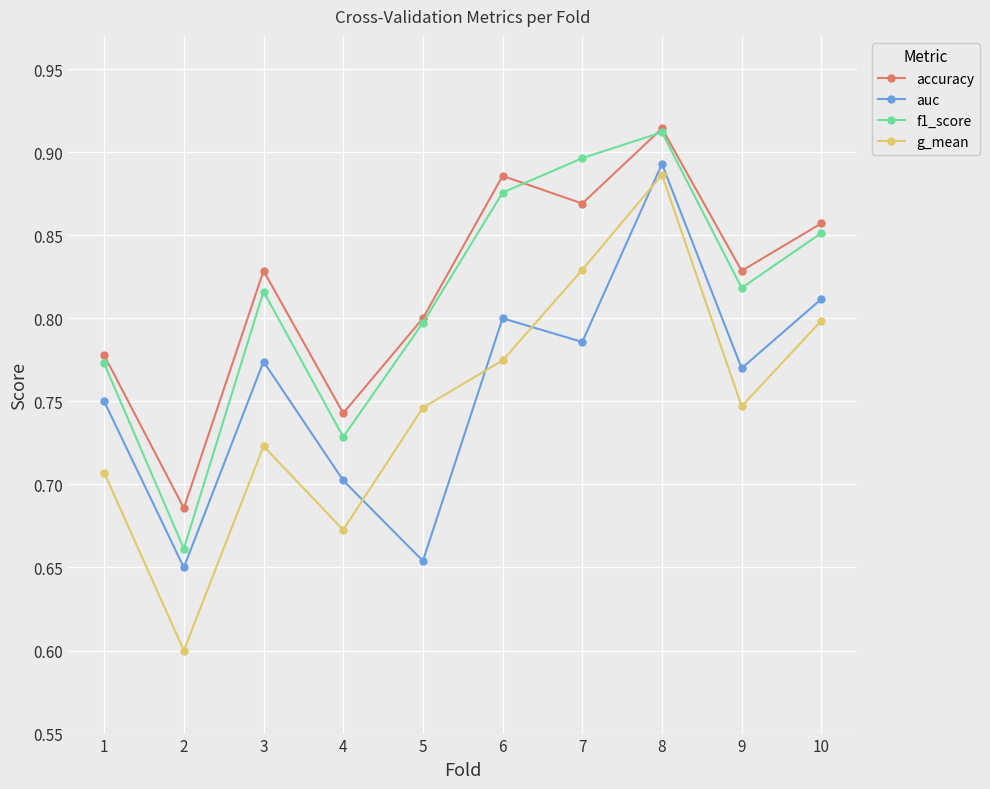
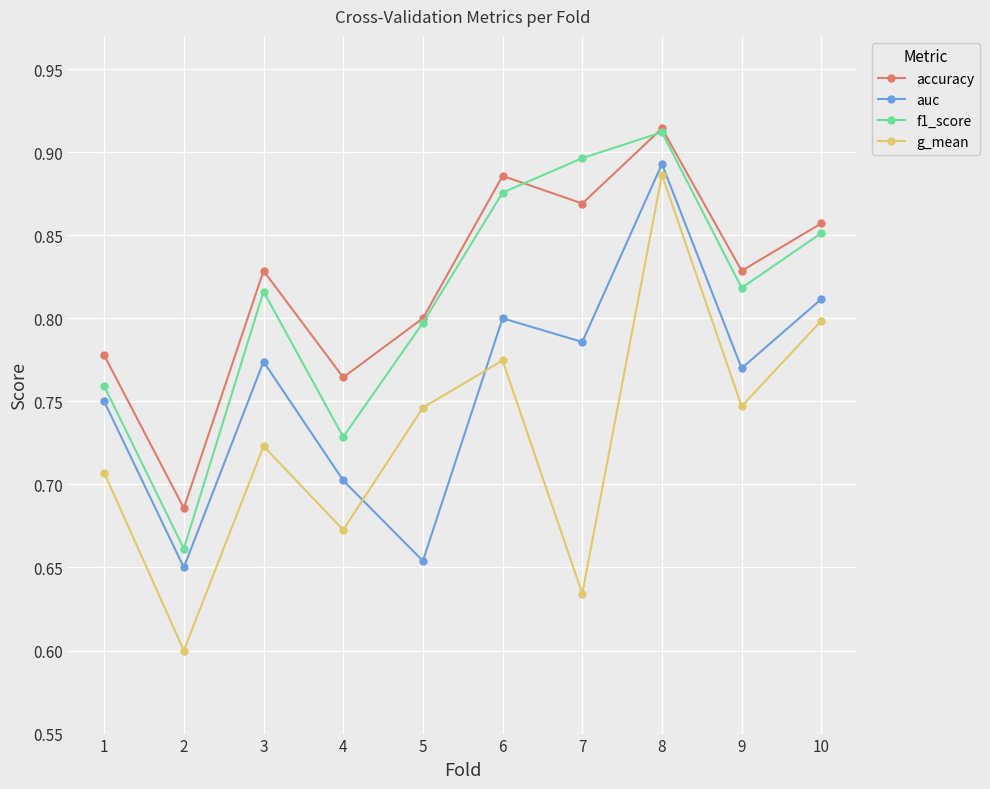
  {
    "accuracy": {
      "1": 0.778,
      "2": 0.686,
      "3": 0.829,
-     "4": 0.743,
+     "4": 0.764,
      "5": 0.800,
      "6": 0.886,
      "7": 0.869,
      "8": 0.914,
      "9": 0.829,
      "10": 0.857
    },
    "auc": {
      "1": 0.750,
      "2": 0.650,
      "3": 0.774,
      "4": 0.702,
      "5": 0.654,
      "6": 0.800,
      "7": 0.786,
      "8": 0.893,
      "9": 0.770,
      "10": 0.812
    },
    "f1_score": {
-     "1": 0.773,
+     "1": 0.759,
      "2": 0.661,
      "3": 0.816,
      "4": 0.729,
      "5": 0.797,
      "6": 0.876,
      "7": 0.896,
      "8": 0.912,
      "9": 0.818,
      "10": 0.851
    },
    "g_mean": {
      "1": 0.707,
      "2": 0.600,
      "3": 0.723,
      "4": 0.673,
      "5": 0.746,
      "6": 0.775,
-     "7": 0.829,
+     "7": 0.634,
      "8": 0.886,
      "9": 0.747,
      "10": 0.799
    }
  }
